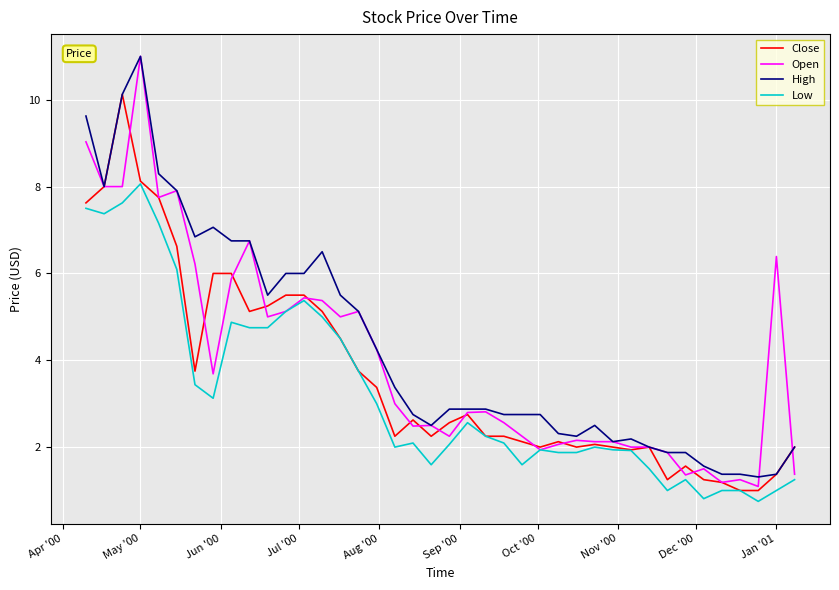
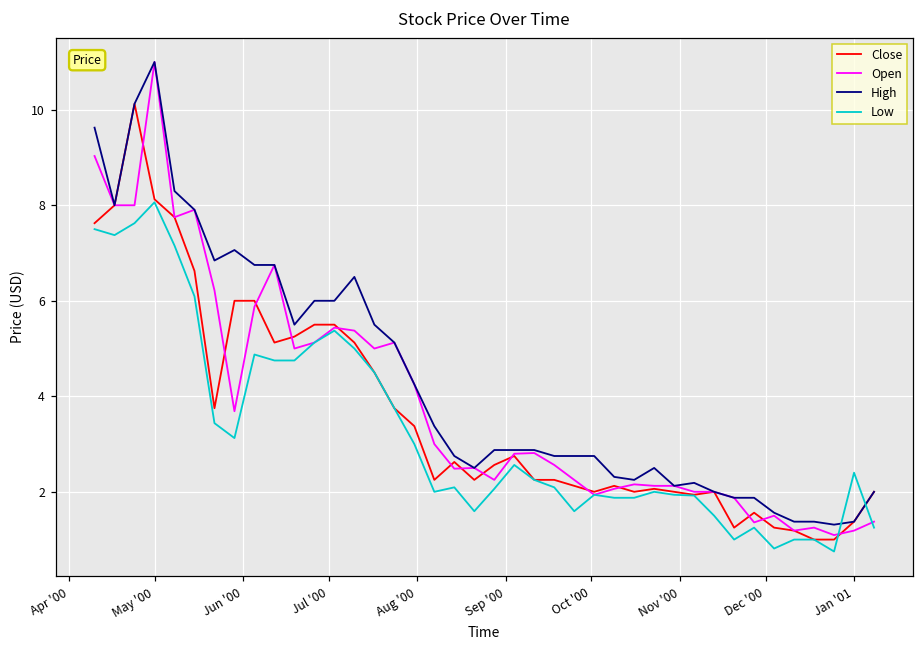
  {
    "Close": {
      "May '00": 8.1
    },
    "Open": {
-     "Jan '01": 6.4
+     "Jan '01": 1.2
    },
    "Low": {
      "May '00": 8.1,
-     "Jan '01": 1.0
+     "Jan '01": 2.4
    }
  }
